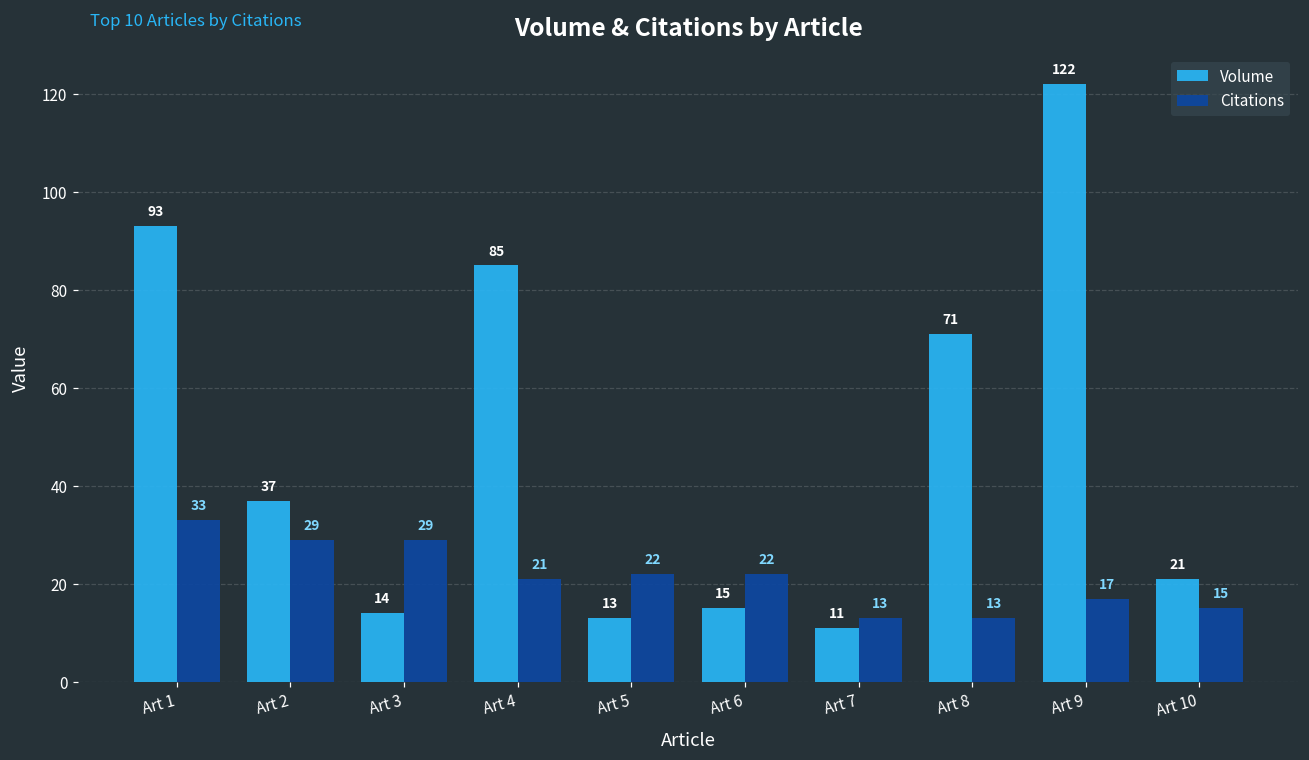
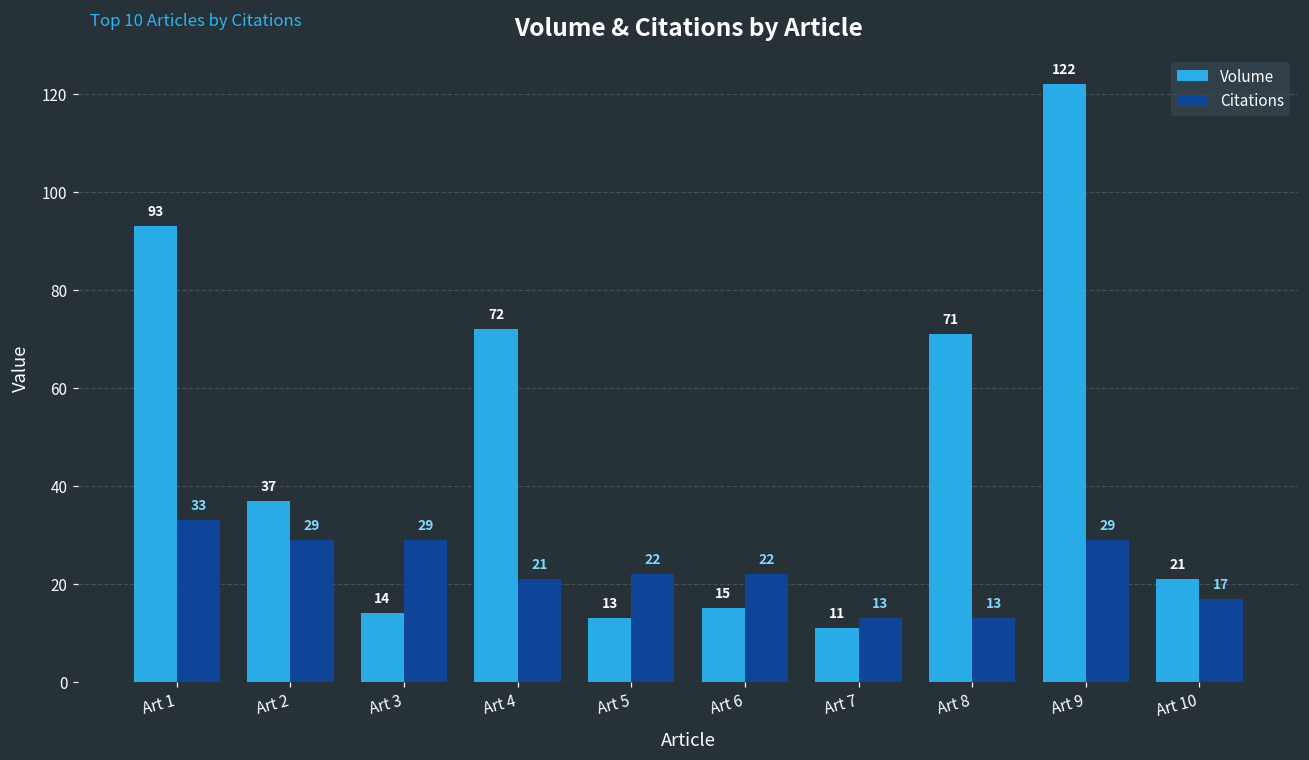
  {
    "Volume": {
      "Art 1": 93,
      "Art 2": 37,
      "Art 3": 14,
-     "Art 4": 85,
+     "Art 4": 72,
      "Art 5": 13,
      "Art 6": 15,
      "Art 7": 11,
      "Art 8": 71,
      "Art 9": 122,
      "Art 10": 21
    },
    "Citations": {
      "Art 1": 33,
      "Art 2": 29,
      "Art 3": 29,
      "Art 4": 21,
      "Art 5": 22,
      "Art 6": 22,
      "Art 7": 13,
      "Art 8": 13,
-     "Art 9": 17,
-     "Art 10": 15
+     "Art 9": 29,
+     "Art 10": 17
    }
  }
